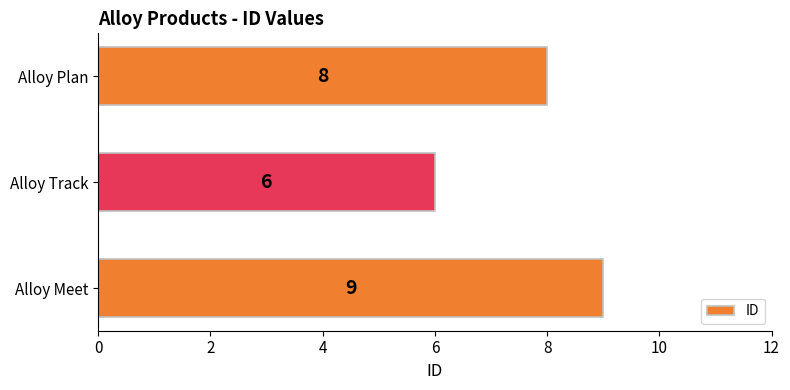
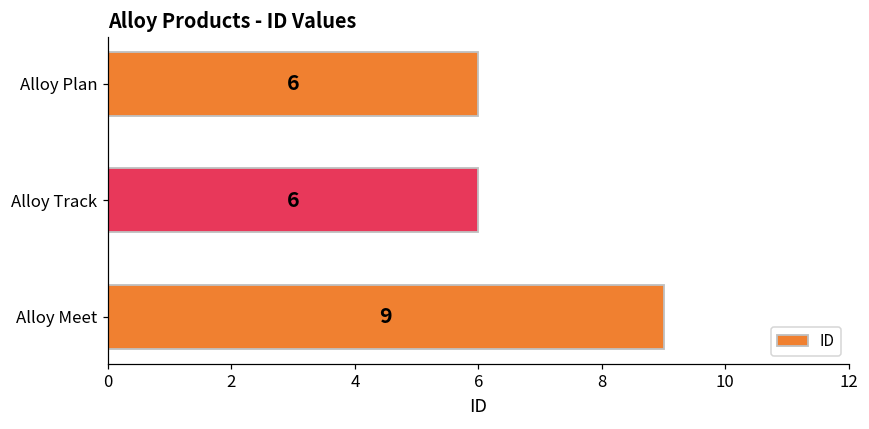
  {
-   "Alloy Plan": 8,
+   "Alloy Plan": 6,
    "Alloy Track": 6,
    "Alloy Meet": 9
  }
